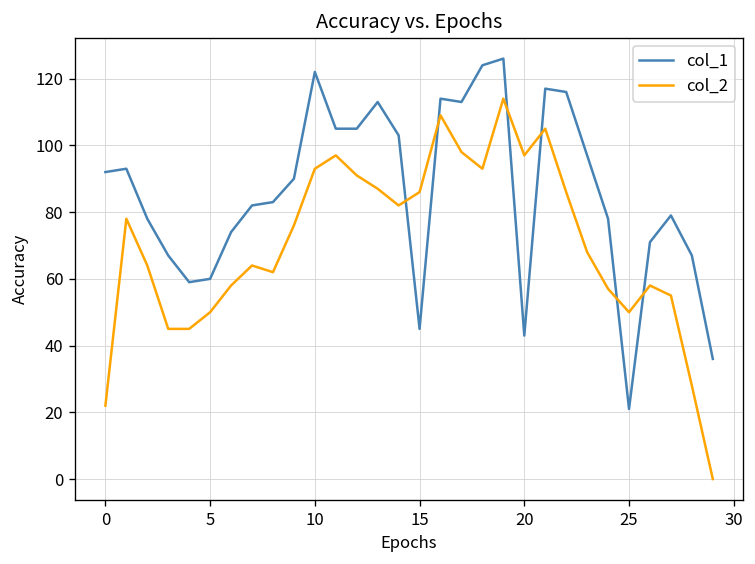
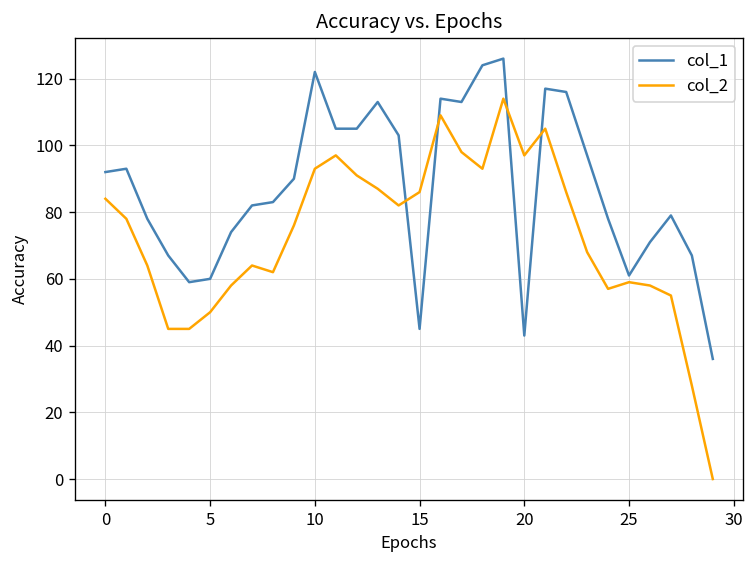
  {
    "col_1": {
      "0": 92,
      "5": 60,
      "10": 122,
      "15": 45,
      "20": 43,
-     "25": 21
+     "25": 61
    },
    "col_2": {
-     "0": 22,
+     "0": 84,
      "5": 50,
      "10": 93,
      "15": 86,
      "20": 97,
-     "25": 50
+     "25": 59
    }
  }
